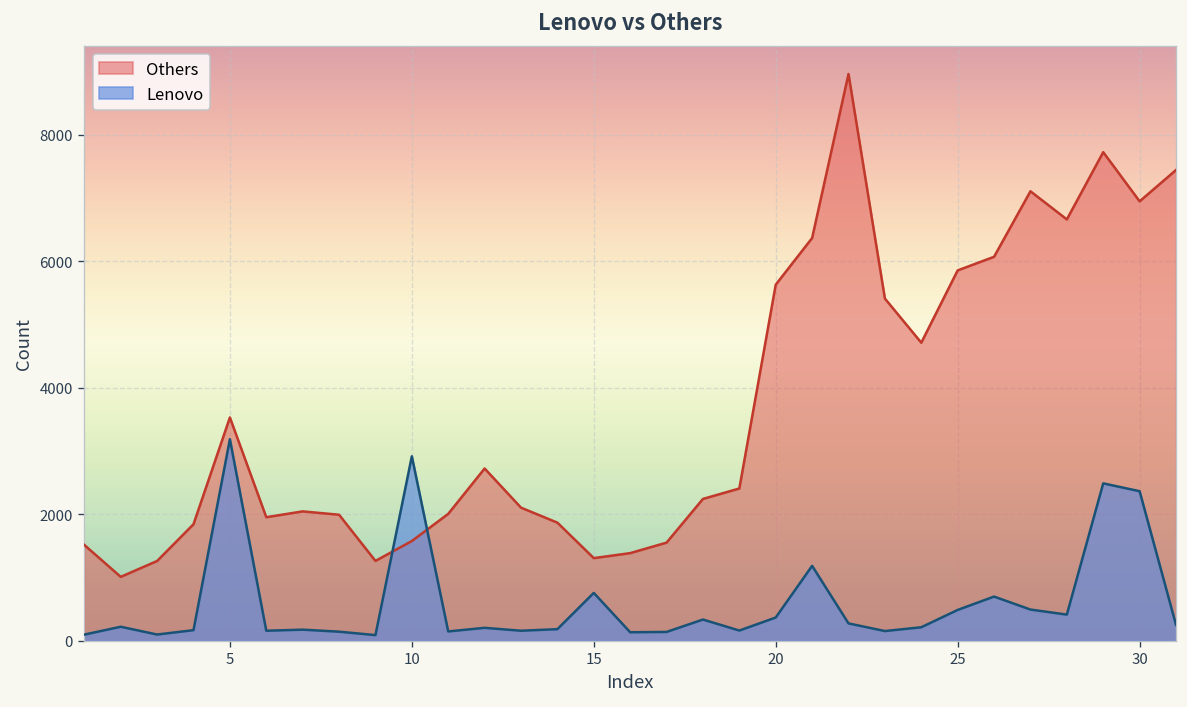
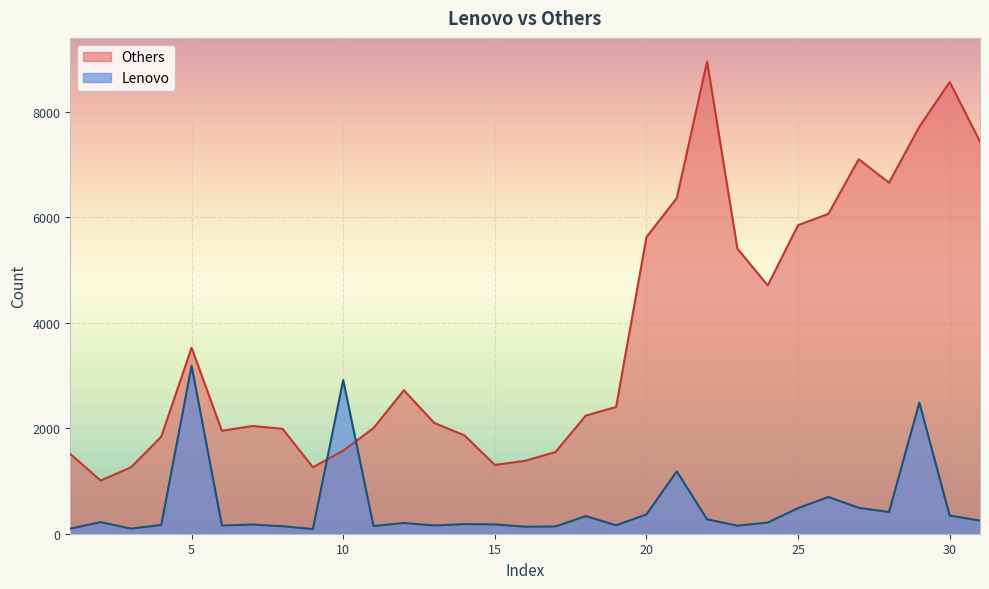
  {
    "Others": {
      "5": 3500,
      "10": 1600,
      "15": 1300,
      "20": 5600,
      "25": 5900,
-     "30": 6900
+     "30": 8600
    },
    "Lenovo": {
      "5": 3200,
      "10": 2900,
-     "15": 800,
+     "15": 200,
      "20": 400,
      "25": 500,
-     "30": 2400
+     "30": 300
    }
  }
